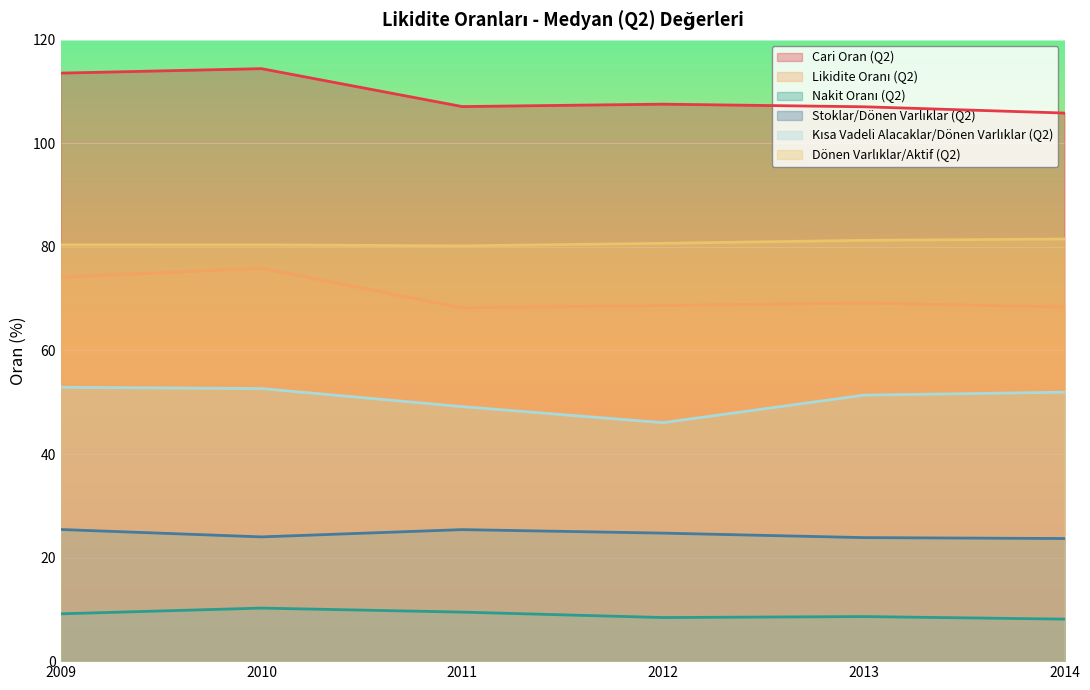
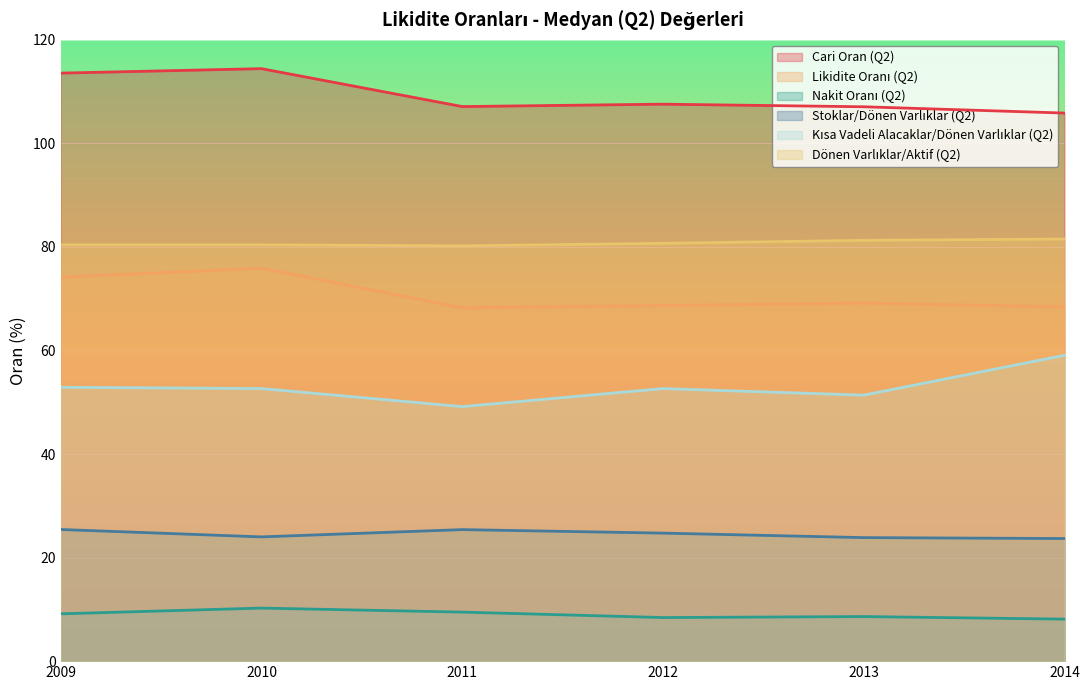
  {
    "Kısa Vadeli Alacaklar/Dönen Varlıklar (Q2)": {
      "2009": 53,
      "2010": 53,
      "2011": 49,
-     "2012": 46,
+     "2012": 53,
      "2013": 51,
-     "2014": 52
+     "2014": 59
    }
  }
